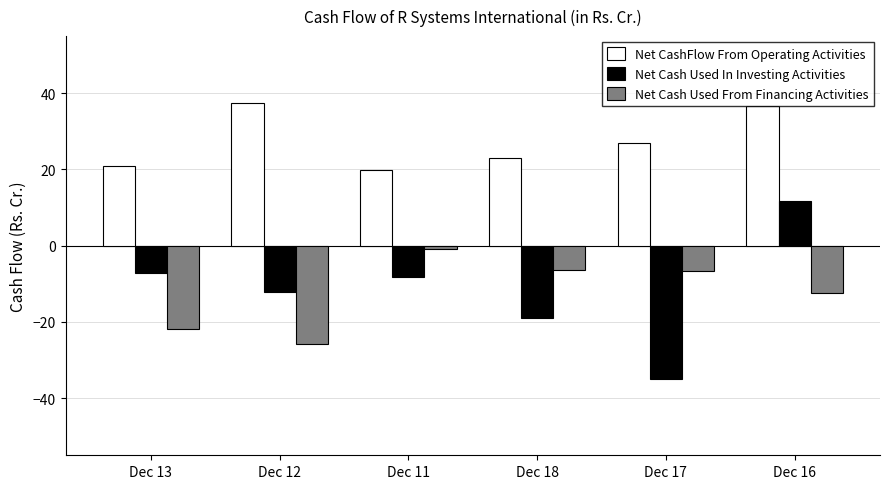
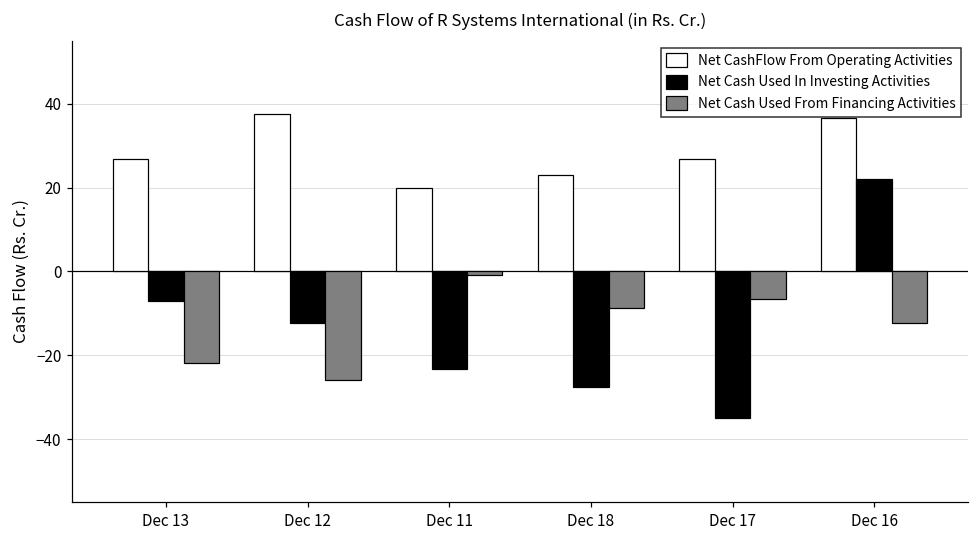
  {
    "Net CashFlow From Operating Activities": {
-     "Dec 13": 21,
+     "Dec 13": 27,
      "Dec 12": 37,
      "Dec 11": 20,
      "Dec 18": 23,
      "Dec 17": 27,
      "Dec 16": 37
    },
    "Net Cash Used In Investing Activities": {
      "Dec 13": -7,
      "Dec 12": -12,
-     "Dec 11": -8,
-     "Dec 18": -19,
+     "Dec 11": -23,
+     "Dec 18": -28,
      "Dec 17": -35,
-     "Dec 16": 12
+     "Dec 16": 22
    },
    "Net Cash Used From Financing Activities": {
      "Dec 13": -22,
      "Dec 12": -26,
      "Dec 11": -1,
-     "Dec 18": -6,
+     "Dec 18": -9,
      "Dec 17": -7,
      "Dec 16": -12
    }
  }
